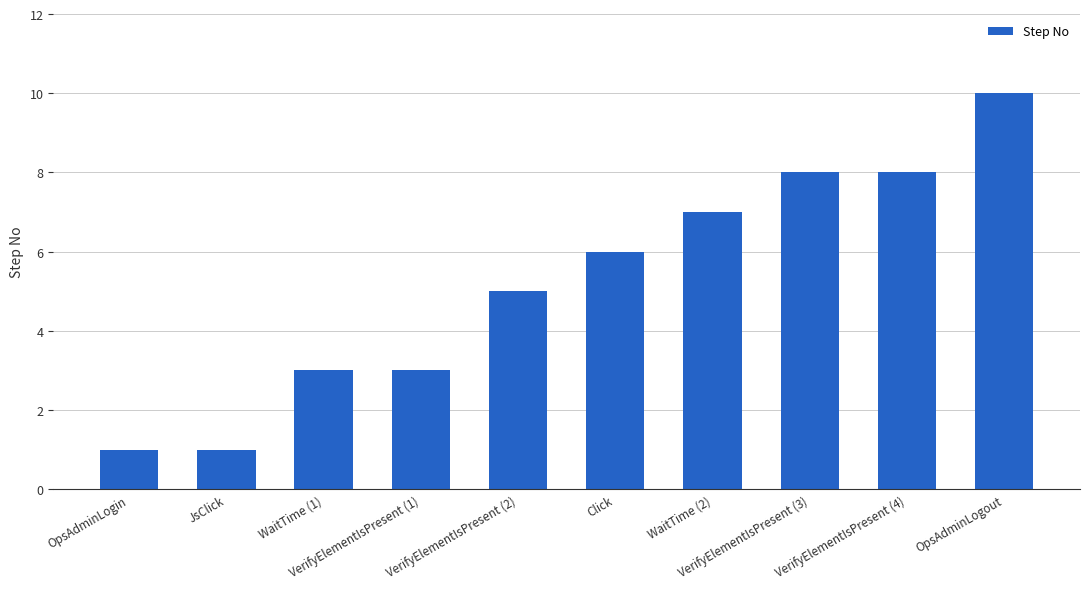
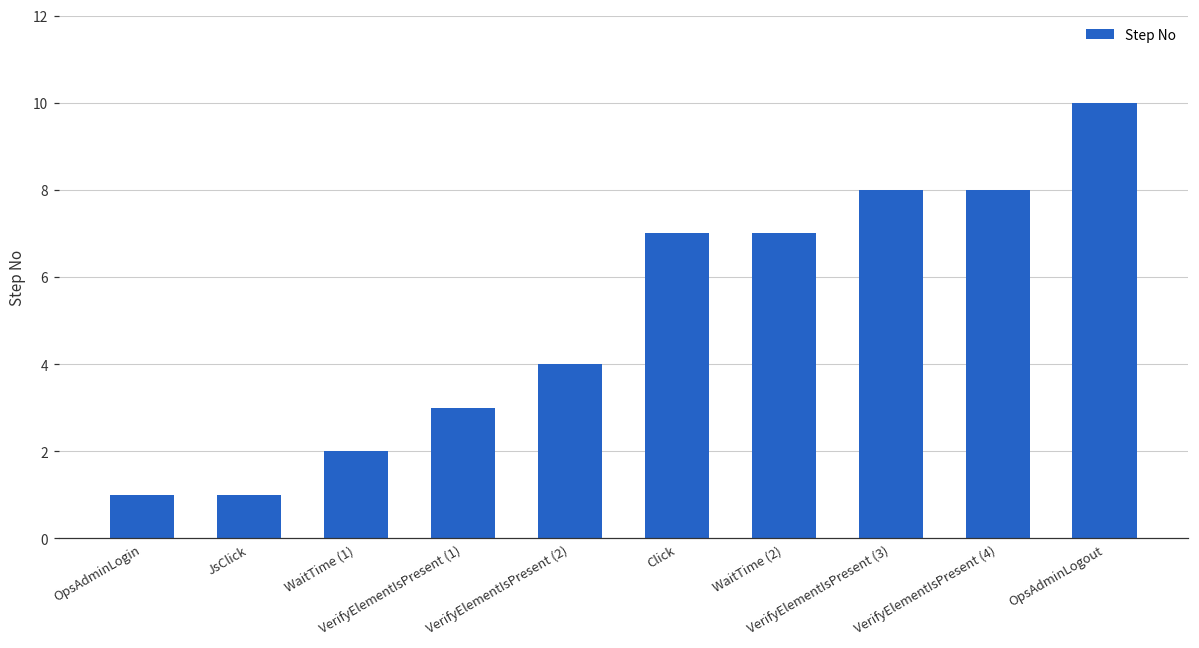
  {
    "OpsAdminLogin": 1,
    "JsClick": 1,
-   "WaitTime (1)": 3,
+   "WaitTime (1)": 2,
    "VerifyElementIsPresent (1)": 3,
-   "VerifyElementIsPresent (2)": 5,
-   "Click": 6,
+   "VerifyElementIsPresent (2)": 4,
+   "Click": 7,
    "WaitTime (2)": 7,
    "VerifyElementIsPresent (3)": 8,
    "VerifyElementIsPresent (4)": 8,
    "OpsAdminLogout": 10
  }
